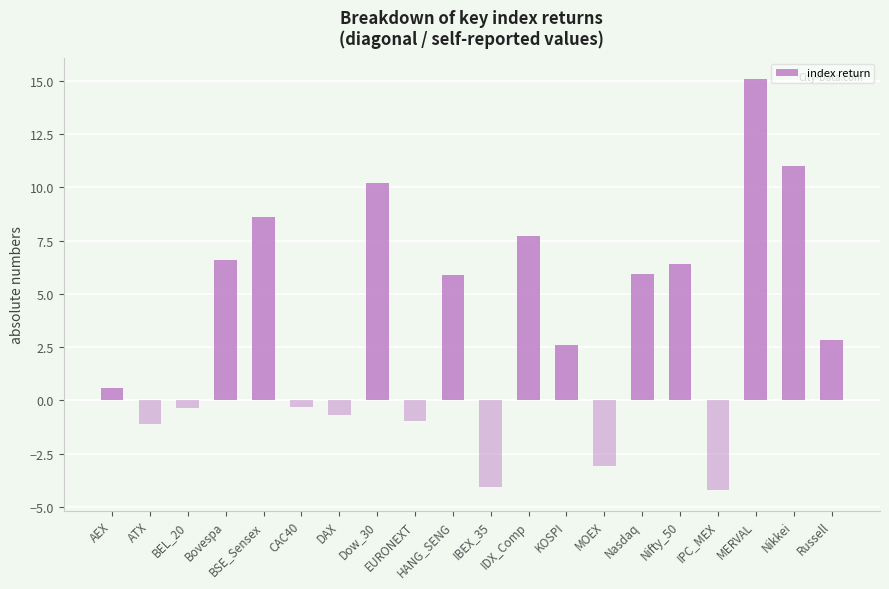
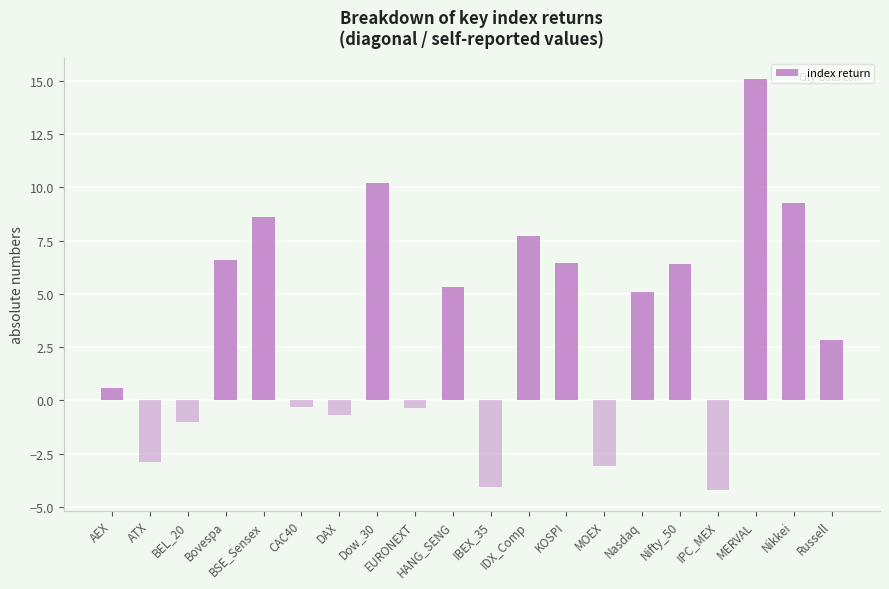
  {
    "AEX": 0.6,
-   "ATX": -1.1,
-   "BEL_20": -0.4,
+   "ATX": -2.9,
+   "BEL_20": -1.0,
    "Bovespa": 6.6,
    "BSE_Sensex": 8.6,
    "CAC40": -0.3,
    "DAX": -0.7,
    "Dow_30": 10.2,
-   "EURONEXT": -1.0,
-   "HANG_SENG": 5.9,
+   "EURONEXT": -0.4,
+   "HANG_SENG": 5.3,
    "IBEX_35": -4.1,
    "IDX_Comp": 7.7,
-   "KOSPI": 2.6,
+   "KOSPI": 6.4,
    "MOEX": -3.1,
-   "Nasdaq": 5.9,
+   "Nasdaq": 5.1,
    "Nifty_50": 6.4,
    "IPC_MEX": -4.2,
    "MERVAL": 15.1,
-   "Nikkei": 11.0,
+   "Nikkei": 9.3,
    "Russell": 2.8
  }
